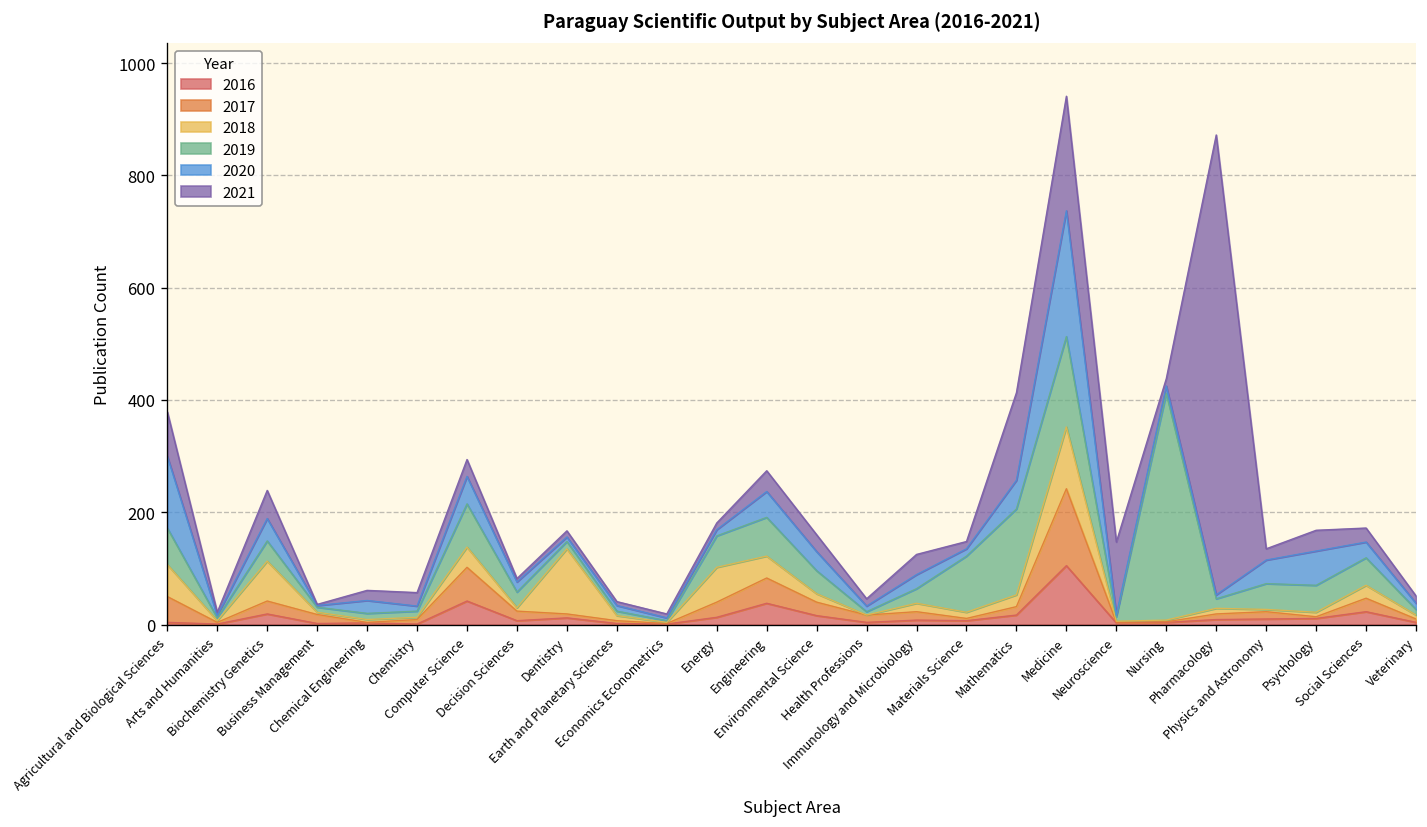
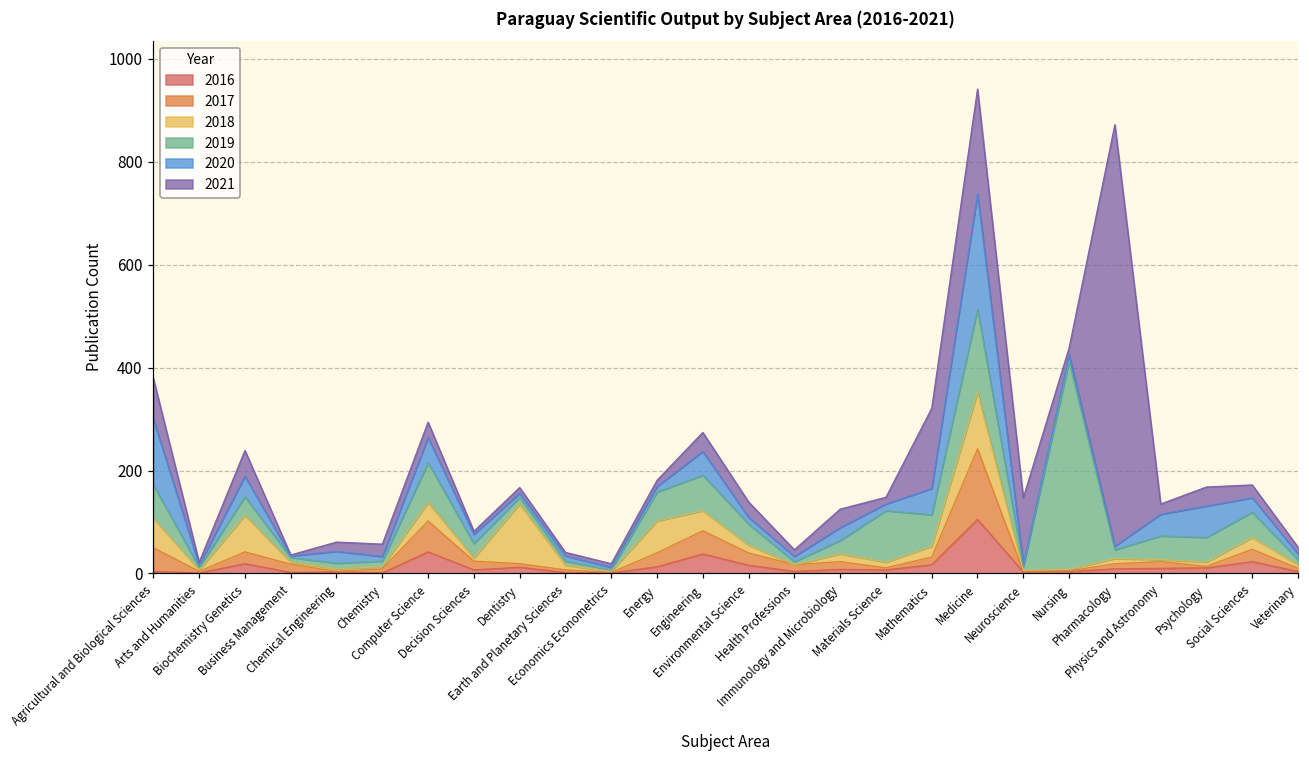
  {
    "2018": {
      "Agricultural and Biological Sciences": 60,
      "Biochemistry Genetics": 70,
      "Computer Science": 40,
      "Decision Sciences": 10,
      "Dentistry": 120,
      "Earth and Planetary Sciences": 10,
      "Energy": 60,
      "Engineering": 40,
      "Environmental Science": 20,
      "Immunology and Microbiology": 20,
      "Materials Science": 10,
      "Mathematics": 20,
      "Medicine": 110,
      "Pharmacology": 10,
      "Psychology": 10,
      "Social Sciences": 20,
      "Veterinary": 10
    },
    "2019": {
      "Agricultural and Biological Sciences": 70,
      "Biochemistry Genetics": 40,
      "Chemical Engineering": 10,
      "Chemistry": 10,
      "Computer Science": 80,
      "Decision Sciences": 30,
      "Dentistry": 10,
      "Earth and Planetary Sciences": 10,
      "Energy": 60,
      "Engineering": 70,
      "Environmental Science": 40,
      "Health Professions": 10,
      "Immunology and Microbiology": 30,
      "Materials Science": 100,
-     "Mathematics": 150,
+     "Mathematics": 60,
      "Medicine": 160,
      "Nursing": 400,
      "Pharmacology": 20,
      "Physics and Astronomy": 50,
      "Psychology": 50,
      "Social Sciences": 50,
      "Veterinary": 10
    },
    "2020": {
      "Agricultural and Biological Sciences": 130,
      "Biochemistry Genetics": 40,
      "Chemical Engineering": 20,
      "Chemistry": 10,
      "Computer Science": 50,
      "Decision Sciences": 20,
      "Dentistry": 10,
      "Earth and Planetary Sciences": 10,
      "Energy": 10,
      "Engineering": 50,
-     "Environmental Science": 30,
+     "Environmental Science": 10,
      "Health Professions": 10,
      "Immunology and Microbiology": 30,
      "Materials Science": 10,
      "Mathematics": 50,
      "Medicine": 220,
      "Nursing": 10,
      "Pharmacology": 10,
      "Physics and Astronomy": 40,
      "Psychology": 60,
      "Social Sciences": 30,
      "Veterinary": 10
    },
    "2021": {
      "Agricultural and Biological Sciences": 80,
      "Arts and Humanities": 10,
      "Biochemistry Genetics": 50,
      "Chemical Engineering": 20,
      "Chemistry": 20,
      "Computer Science": 30,
      "Decision Sciences": 10,
      "Dentistry": 10,
      "Earth and Planetary Sciences": 10,
      "Economics Econometrics": 10,
      "Energy": 10,
      "Engineering": 40,
      "Environmental Science": 30,
      "Health Professions": 10,
      "Immunology and Microbiology": 40,
      "Materials Science": 10,
      "Mathematics": 160,
      "Medicine": 200,
      "Neuroscience": 130,
      "Nursing": 10,
      "Pharmacology": 820,
      "Physics and Astronomy": 20,
      "Psychology": 40,
      "Social Sciences": 30,
      "Veterinary": 10
    }
  }
